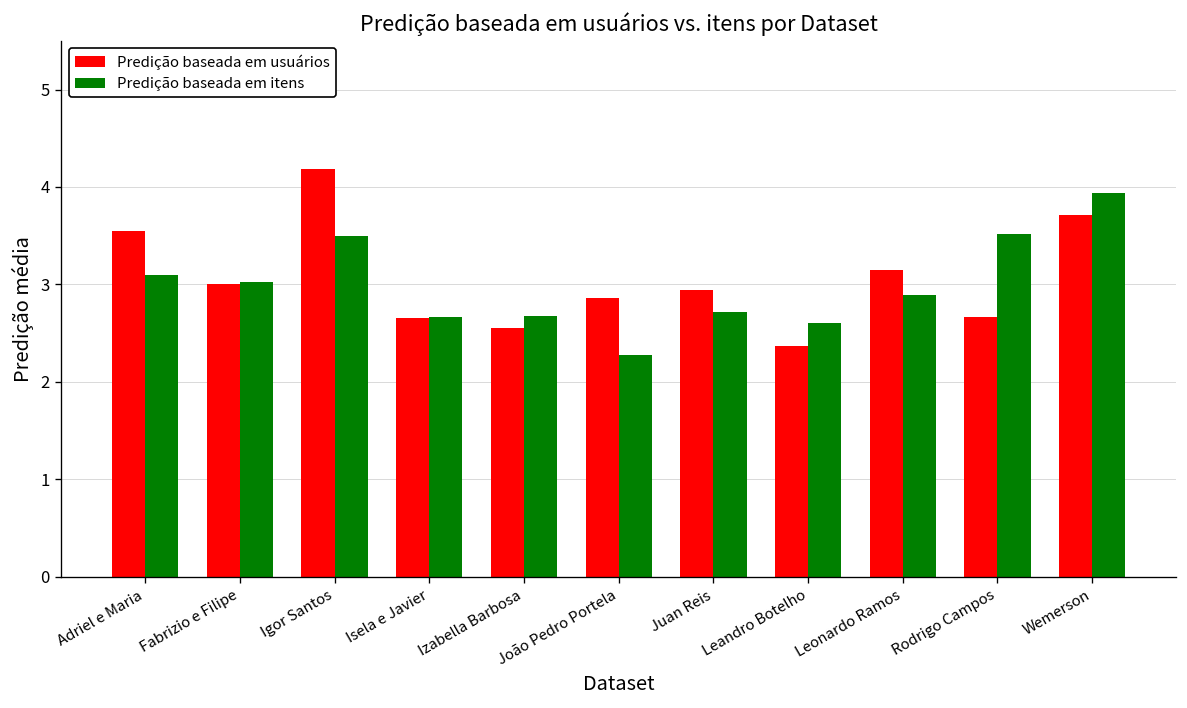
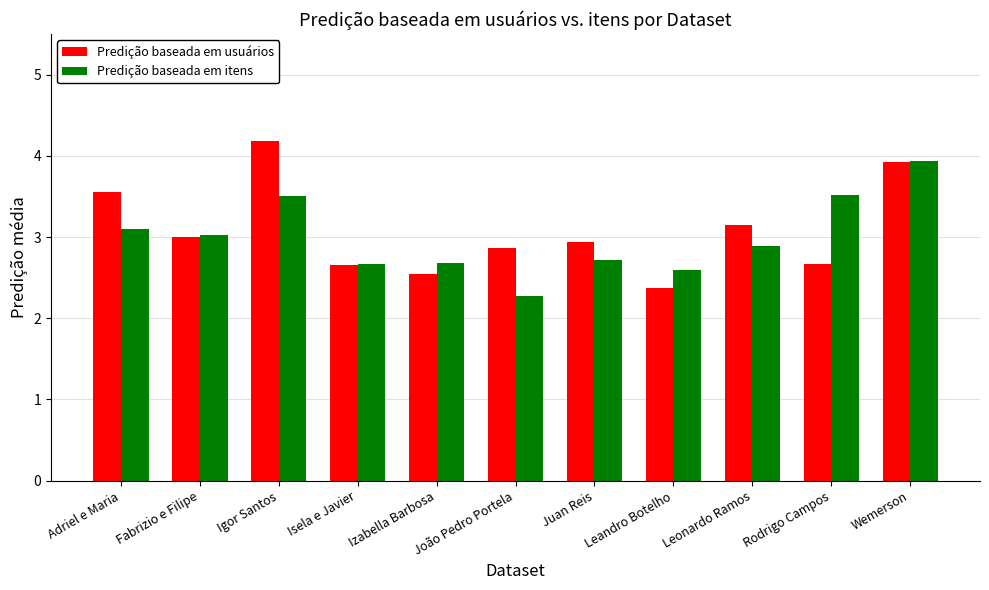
  {
    "Predição baseada em usuários": {
      "Adriel e Maria": 3.6,
      "Fabrizio e Filipe": 3.0,
      "Igor Santos": 4.2,
      "Isela e Javier": 2.7,
      "Izabella Barbosa": 2.6,
      "João Pedro Portela": 2.9,
      "Juan Reis": 2.9,
      "Leandro Botelho": 2.4,
      "Leonardo Ramos": 3.2,
      "Rodrigo Campos": 2.7,
-     "Wemerson": 3.7
+     "Wemerson": 3.9
    },
    "Predição baseada em itens": {
      "Adriel e Maria": 3.1,
      "Fabrizio e Filipe": 3.0,
      "Igor Santos": 3.5,
      "Isela e Javier": 2.7,
      "Izabella Barbosa": 2.7,
      "João Pedro Portela": 2.3,
      "Juan Reis": 2.7,
      "Leandro Botelho": 2.6,
      "Leonardo Ramos": 2.9,
      "Rodrigo Campos": 3.5,
      "Wemerson": 3.9
    }
  }
